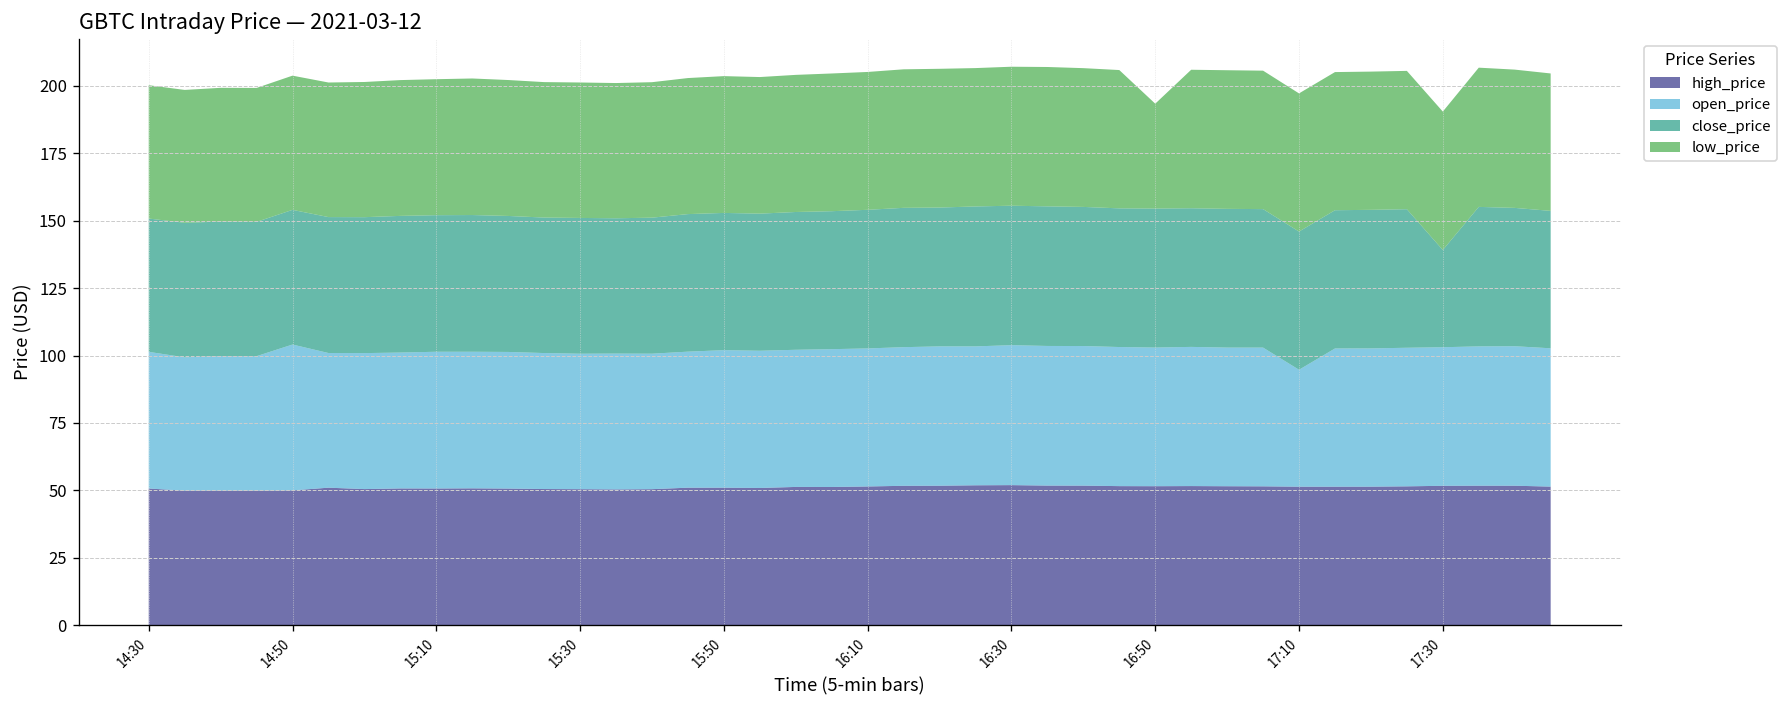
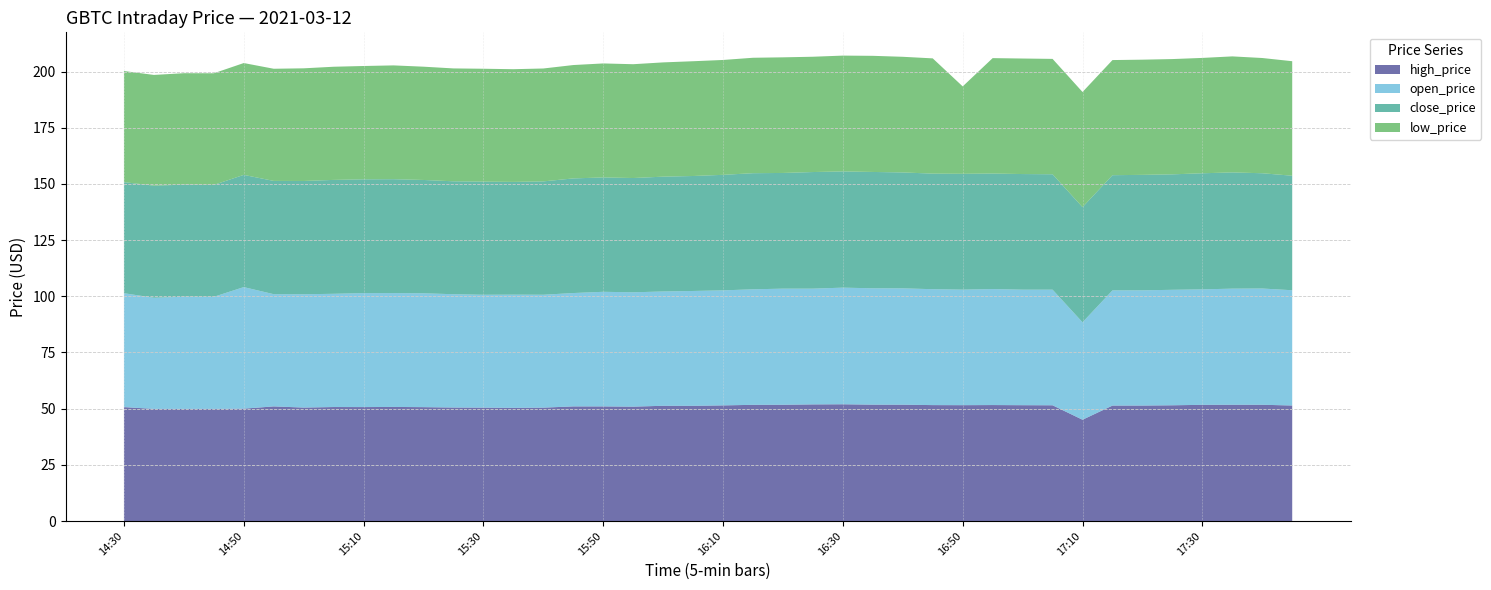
  {
    "high_price": {
      "14:30": 51,
      "14:50": 50,
      "15:10": 51,
      "15:30": 50,
      "15:50": 51,
      "16:10": 51,
      "16:30": 52,
      "16:50": 52,
-     "17:10": 51,
+     "17:10": 45,
      "17:30": 52
    },
    "open_price": {
      "14:30": 51,
      "14:50": 54,
      "15:10": 51,
      "15:30": 50,
      "15:50": 51,
      "16:10": 51,
      "16:30": 52,
      "16:50": 51,
      "17:10": 43,
      "17:30": 51
    },
    "close_price": {
      "14:30": 49,
      "14:50": 50,
      "15:10": 51,
      "15:30": 50,
      "15:50": 51,
      "16:10": 51,
      "16:30": 52,
      "16:50": 52,
      "17:10": 51,
-     "17:30": 36
+     "17:30": 52
    },
    "low_price": {
      "14:30": 49,
      "14:50": 50,
      "15:10": 50,
      "15:30": 50,
      "15:50": 51,
      "16:10": 51,
      "16:30": 52,
      "16:50": 39,
      "17:10": 51,
      "17:30": 51
    }
  }
